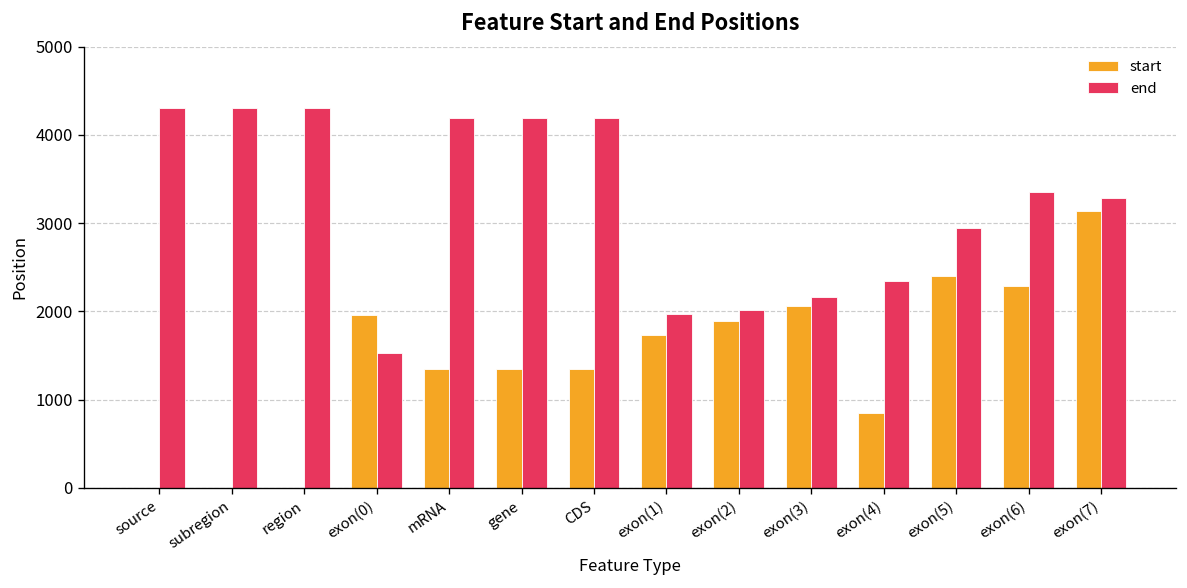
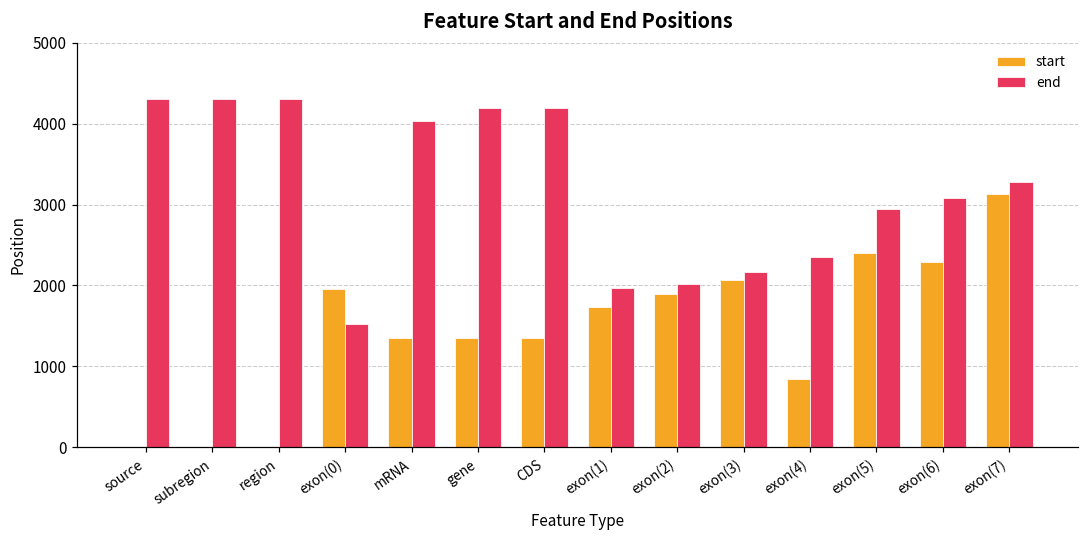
  {
    "start": {
      "source": 0,
      "subregion": 0,
      "region": 0,
      "exon(0)": 2000,
      "mRNA": 1400,
      "gene": 1400,
      "CDS": 1400,
      "exon(1)": 1700,
      "exon(2)": 1900,
      "exon(3)": 2100,
      "exon(4)": 800,
      "exon(5)": 2400,
      "exon(6)": 2300,
      "exon(7)": 3100
    },
    "end": {
      "source": 4300,
      "subregion": 4300,
      "region": 4300,
      "exon(0)": 1500,
-     "mRNA": 4200,
+     "mRNA": 4000,
      "gene": 4200,
      "CDS": 4200,
      "exon(1)": 2000,
      "exon(2)": 2000,
      "exon(3)": 2200,
      "exon(4)": 2300,
      "exon(5)": 2900,
-     "exon(6)": 3400,
+     "exon(6)": 3100,
      "exon(7)": 3300
    }
  }
